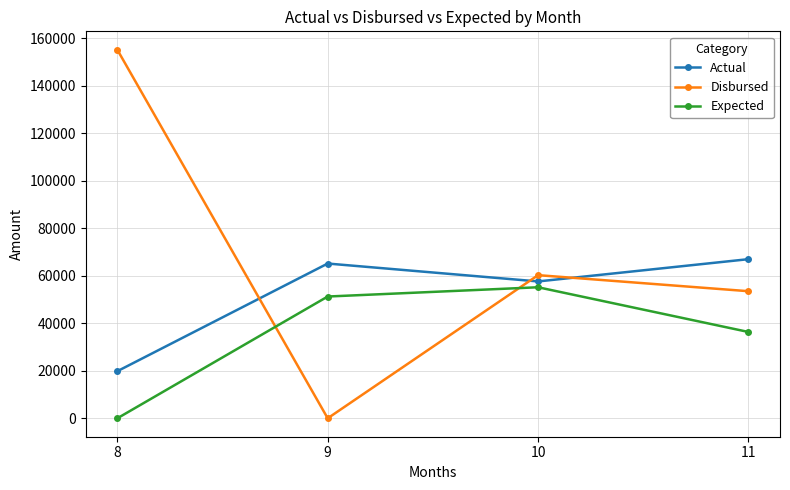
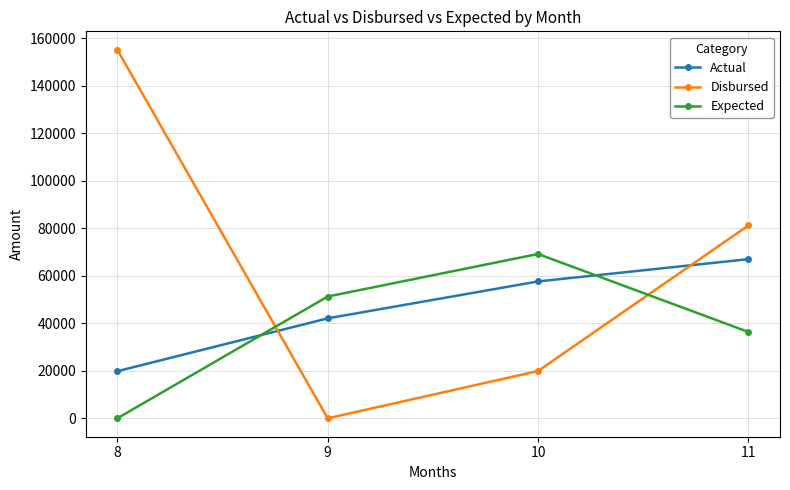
  {
    "Actual": {
      "8": 20000,
-     "9": 65000,
+     "9": 42000,
      "10": 58000,
      "11": 67000
    },
    "Disbursed": {
      "8": 155000,
      "9": 0,
-     "10": 60000,
-     "11": 54000
+     "10": 20000,
+     "11": 81000
    },
    "Expected": {
      "8": 0,
      "9": 51000,
-     "10": 55000,
+     "10": 69000,
      "11": 36000
    }
  }
